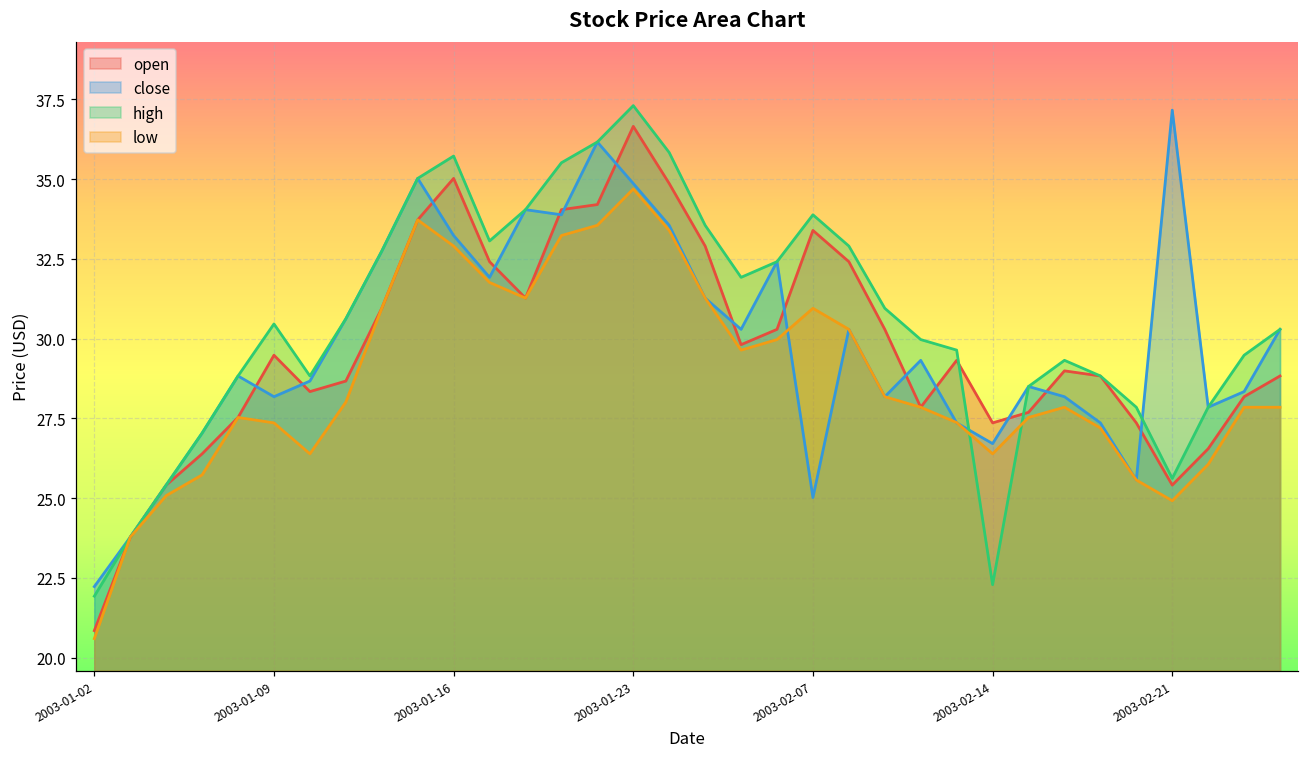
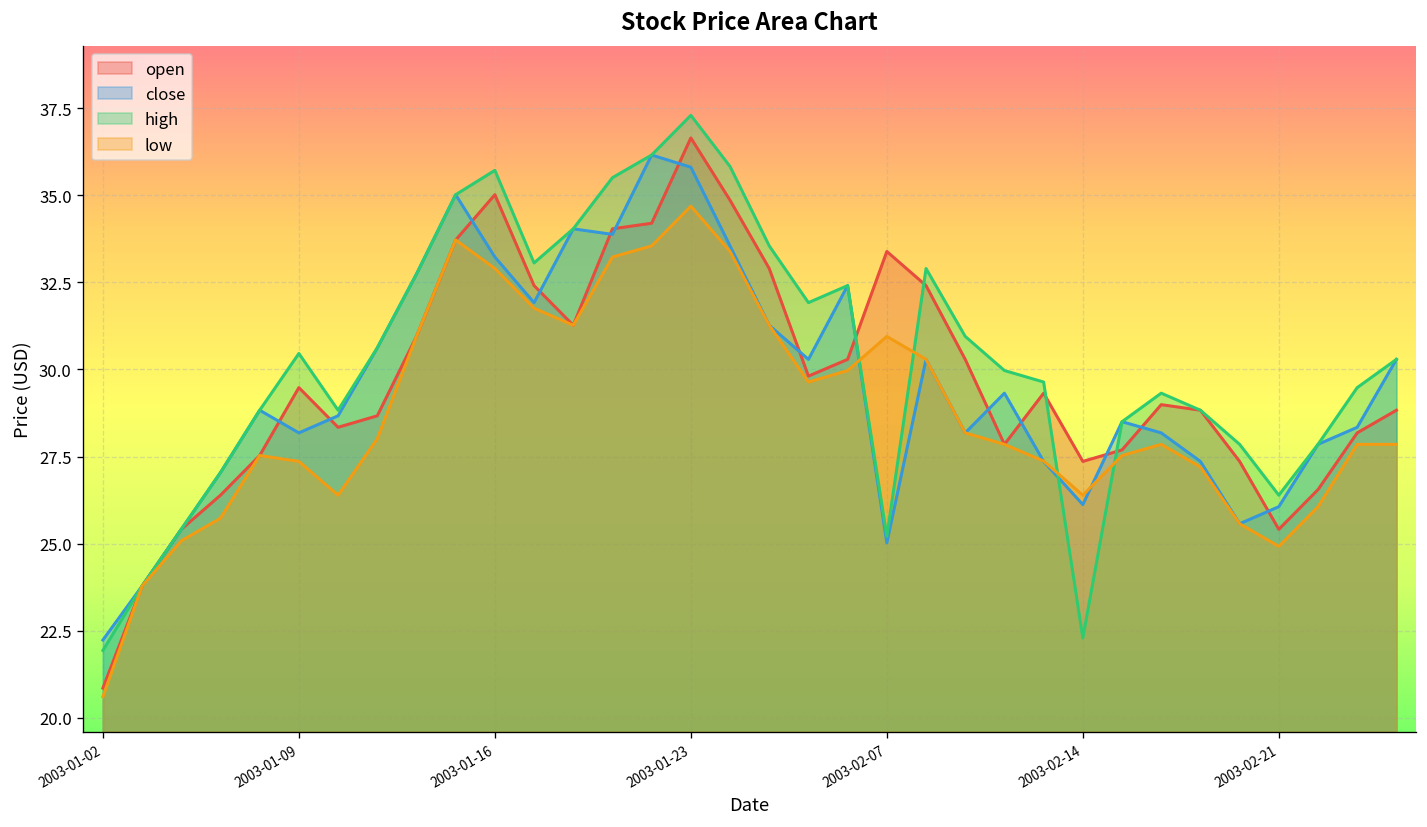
  {
    "close": {
      "2003-01-02": 22.2,
      "2003-01-09": 28.2,
      "2003-01-16": 33.2,
-     "2003-01-23": 34.9,
+     "2003-01-23": 35.8,
      "2003-02-07": 25.0,
-     "2003-02-14": 26.7,
-     "2003-02-21": 37.2
+     "2003-02-14": 26.1,
+     "2003-02-21": 26.1
    },
    "high": {
      "2003-01-02": 21.9,
      "2003-01-09": 30.5,
      "2003-01-16": 35.7,
      "2003-01-23": 37.3,
-     "2003-02-07": 33.9,
+     "2003-02-07": 25.2,
      "2003-02-14": 22.3,
-     "2003-02-21": 25.6
+     "2003-02-21": 26.4
    }
  }
